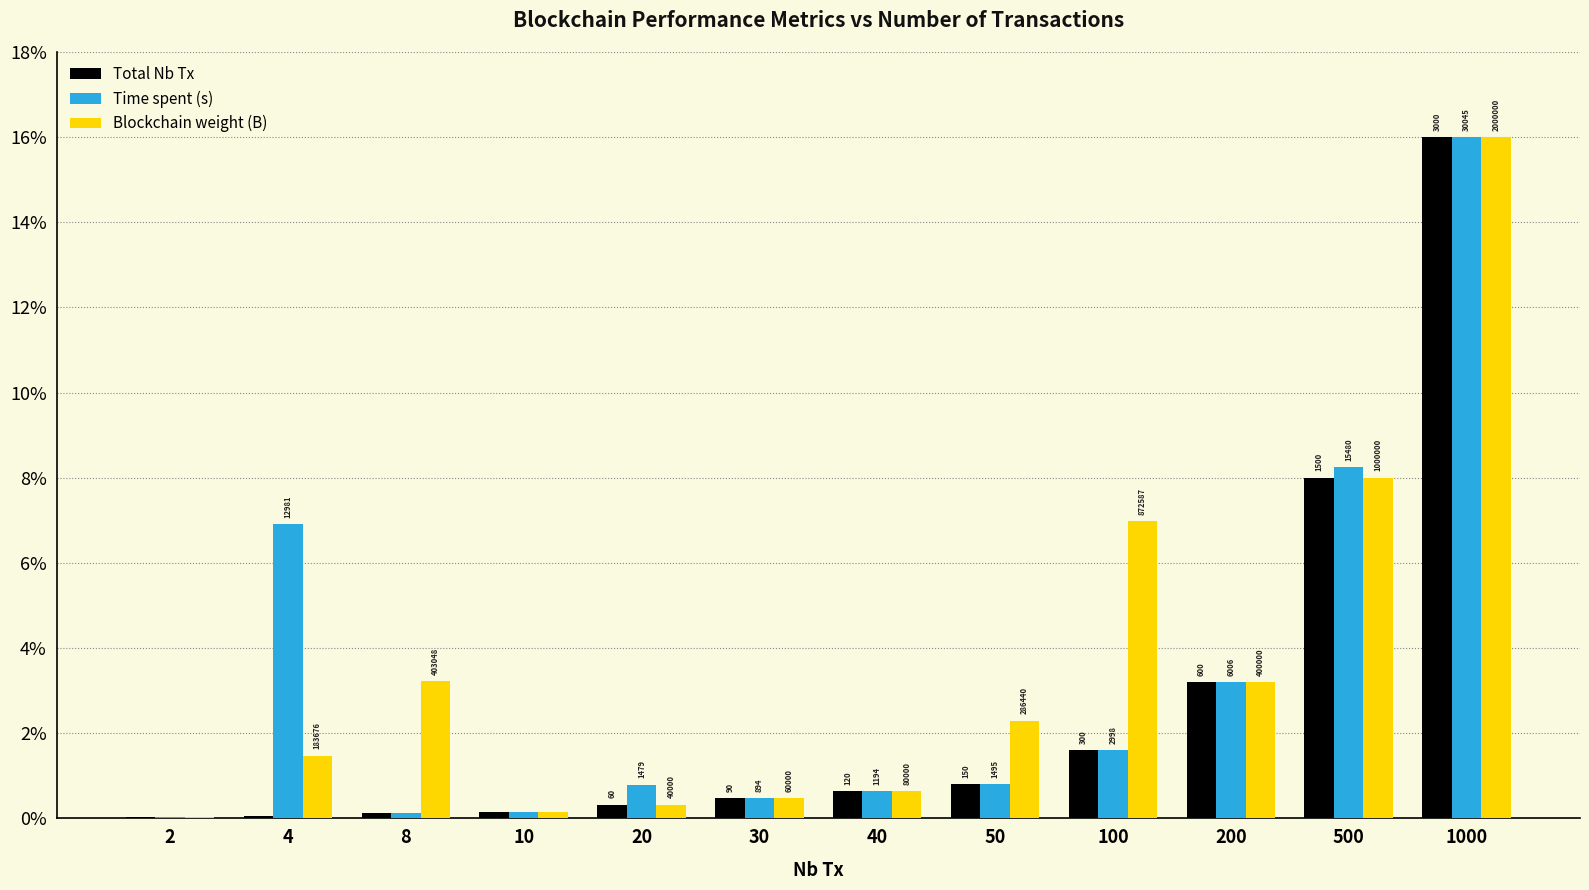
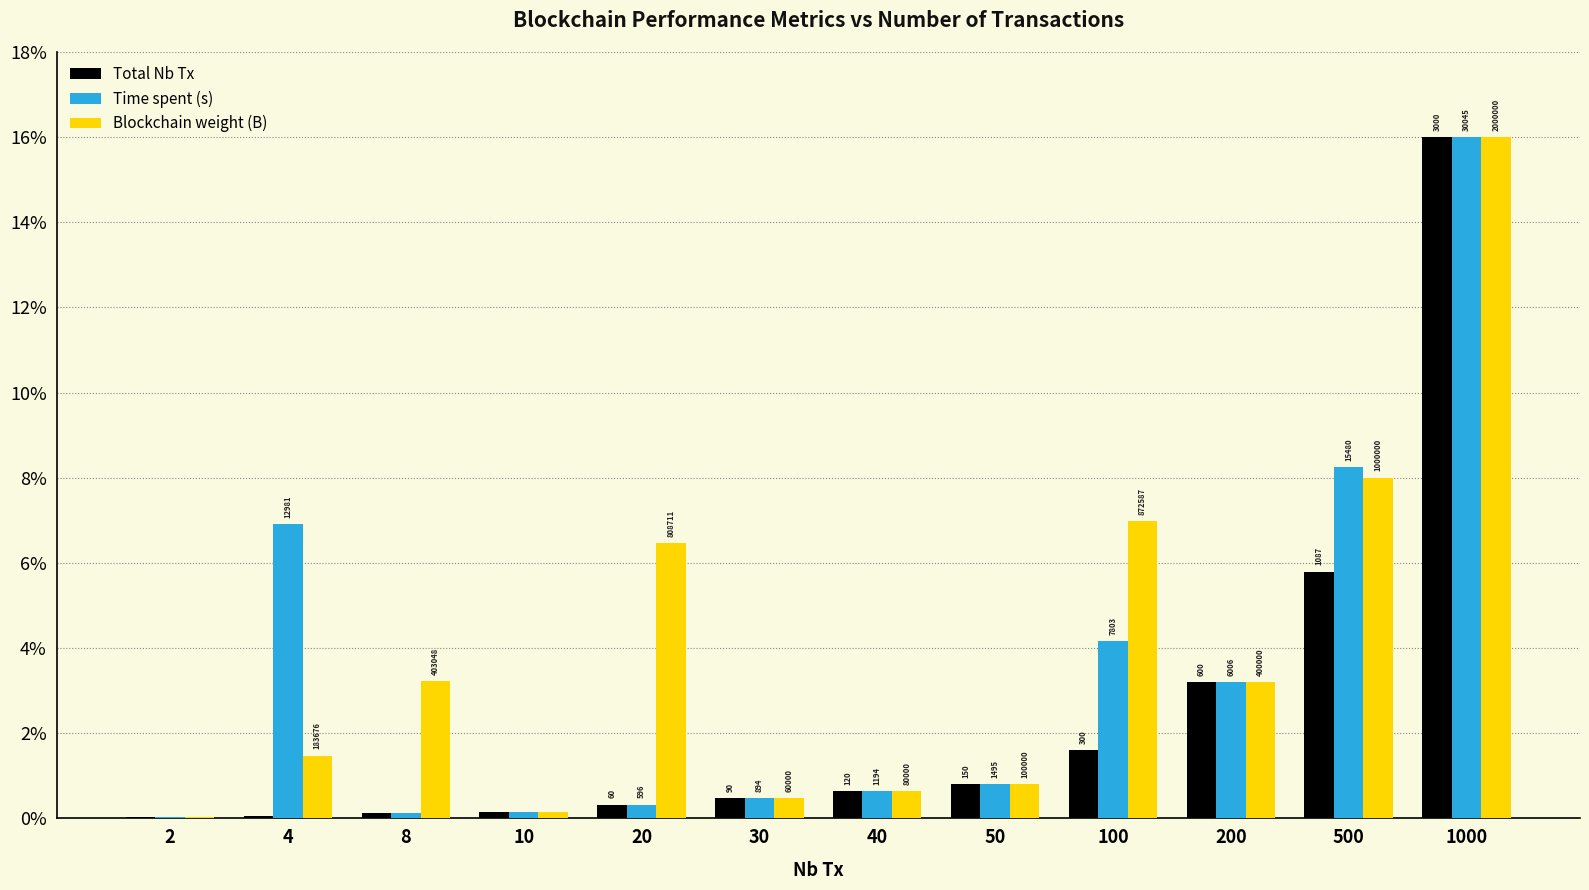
  {
    "Total Nb Tx": {
-     "500": 1500
+     "500": 1087
    },
    "Time spent (s)": {
-     "20": 1479,
-     "100": 2998
+     "20": 596,
+     "100": 7803
    },
    "Blockchain weight (B)": {
-     "20": 40000,
-     "50": 286440
+     "20": 808711,
+     "50": 100000
    }
  }
